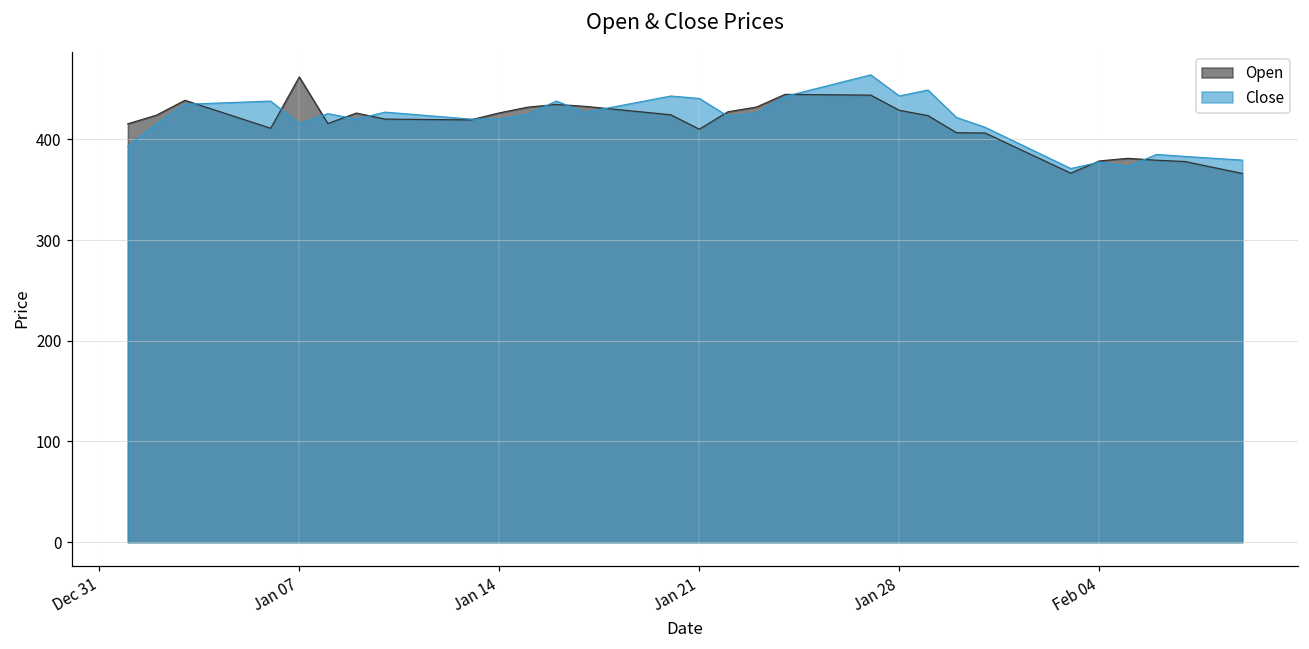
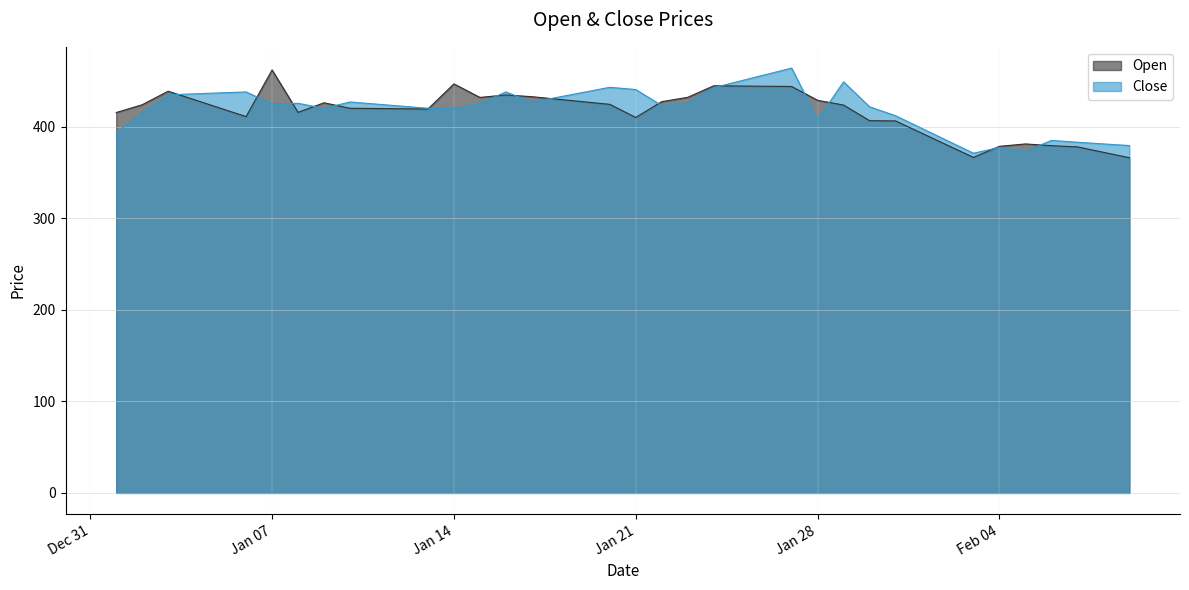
  {
    "Open": {
      "Jan 07": 460,
-     "Jan 14": 430,
+     "Jan 14": 450,
      "Jan 21": 410,
      "Jan 28": 430
    },
    "Close": {
-     "Jan 07": 415,
+     "Jan 07": 425,
      "Jan 14": 420,
      "Jan 21": 440,
-     "Jan 28": 440
+     "Jan 28": 410
    }
  }
